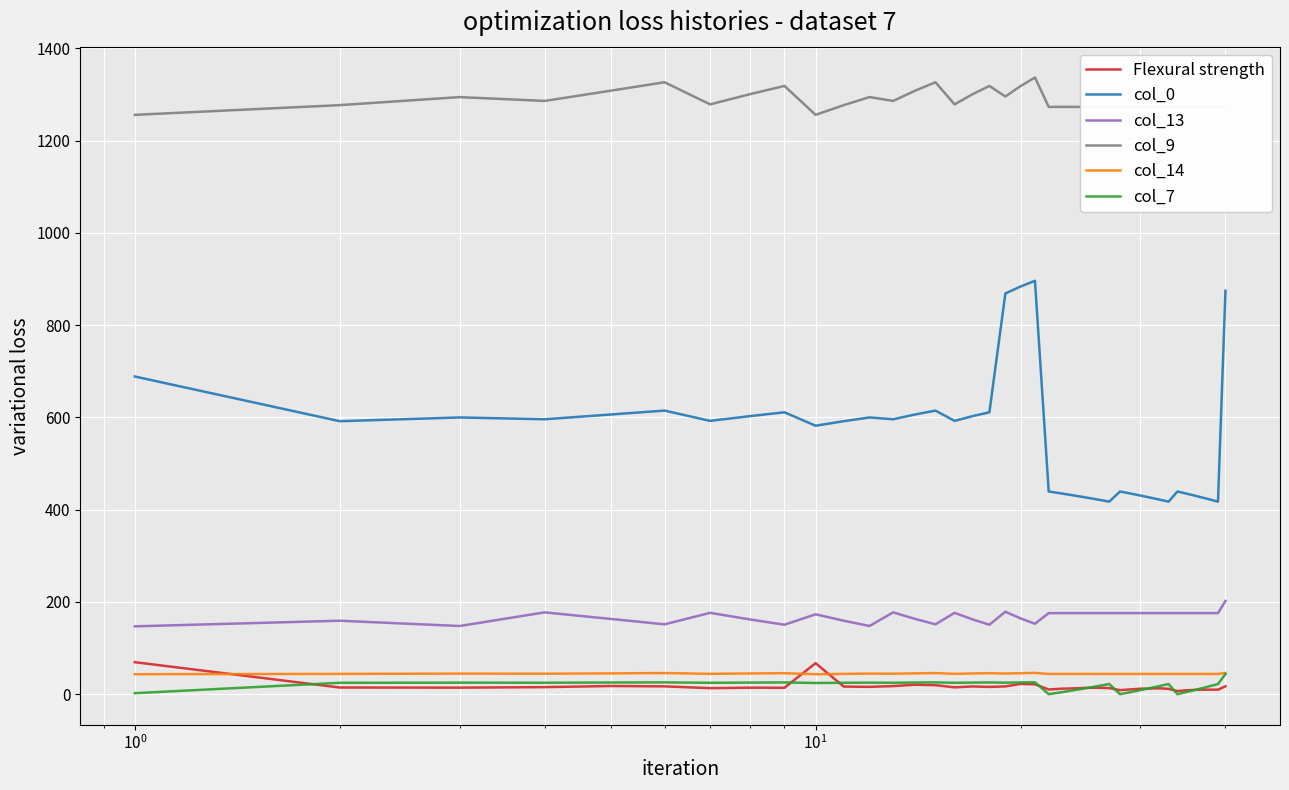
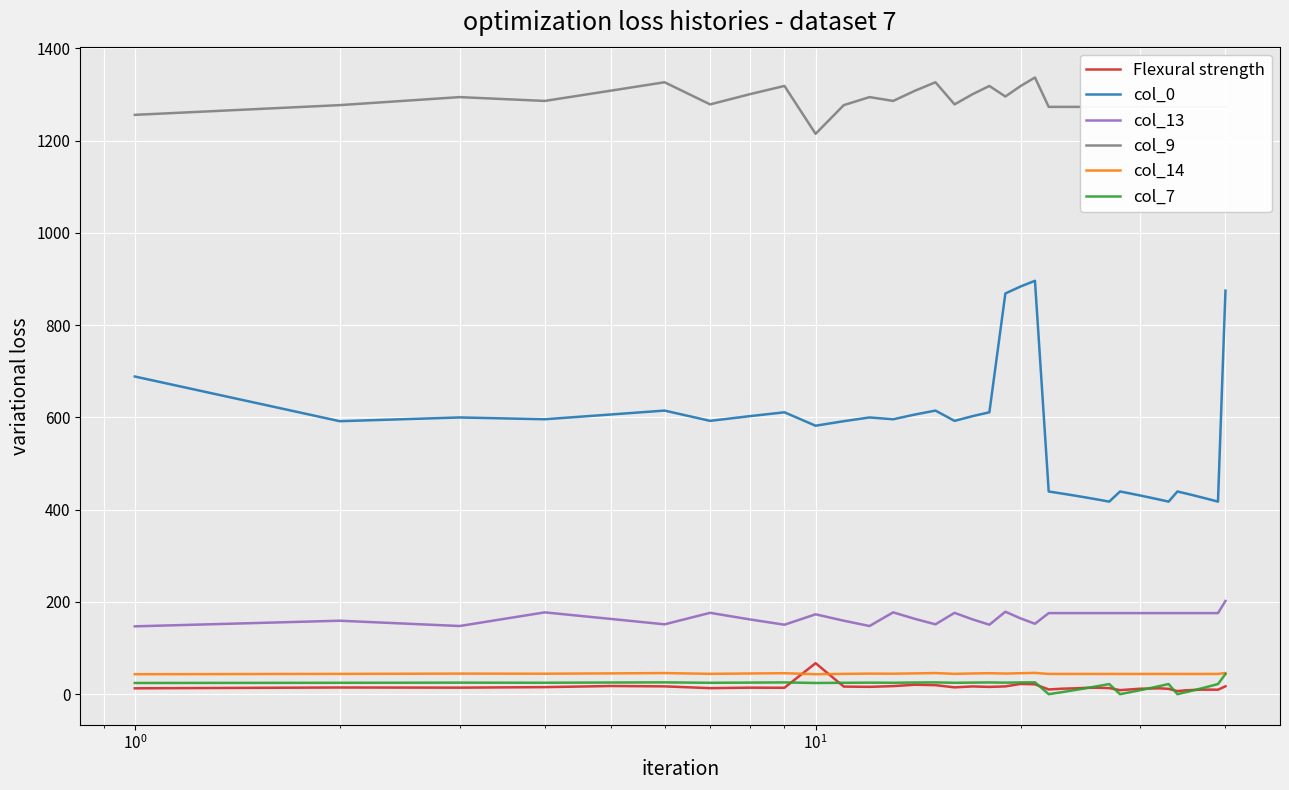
  {
    "Flexural strength": {
-     "10^0": 70,
+     "10^0": 10,
      "10^1": 70
    },
    "col_0": {
      "10^0": 690,
      "10^1": 580
    },
    "col_13": {
      "10^0": 150,
      "10^1": 170
    },
    "col_9": {
      "10^0": 1260,
-     "10^1": 1260
+     "10^1": 1220
    },
    "col_14": {
      "10^0": 40,
      "10^1": 40
    },
    "col_7": {
-     "10^0": 0,
+     "10^0": 20,
      "10^1": 20
    }
  }
